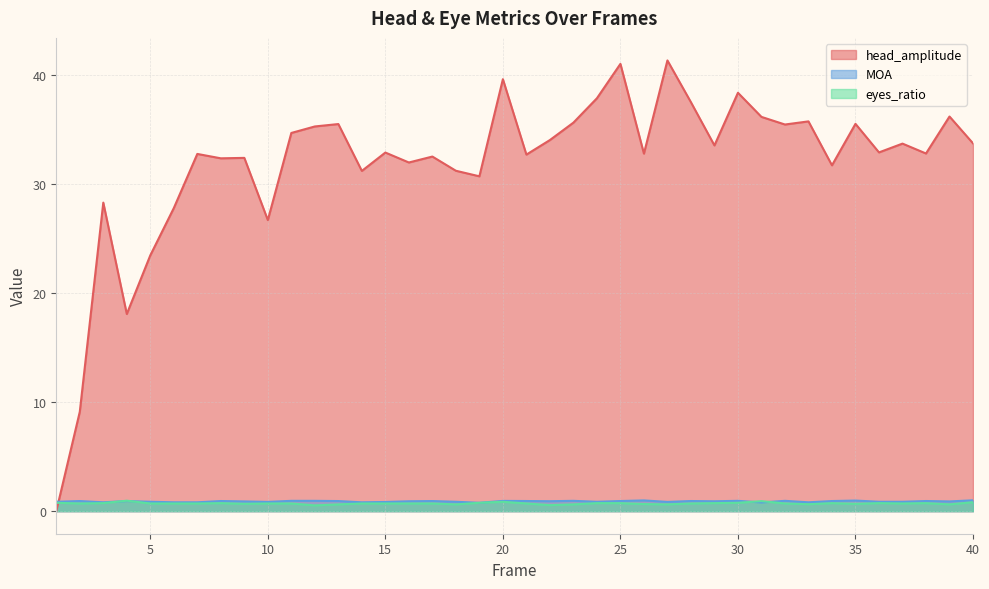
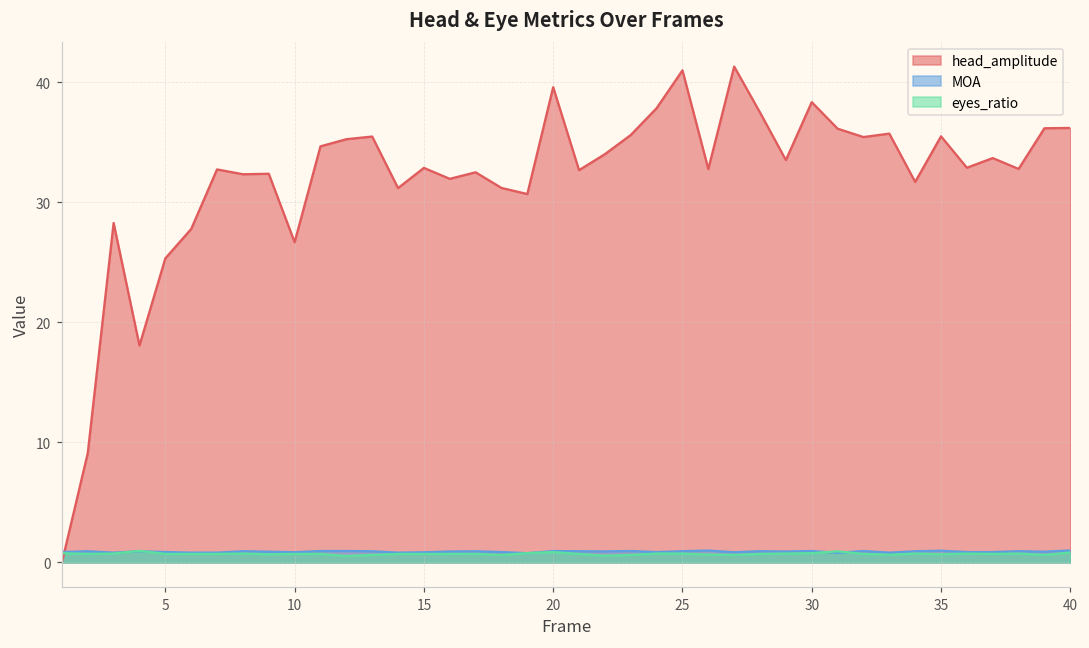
  {
    "head_amplitude": {
-     "5": 23.4,
+     "5": 25.3,
      "10": 26.7,
      "15": 32.9,
      "20": 39.6,
      "25": 41.0,
      "30": 38.3,
      "35": 35.5,
-     "40": 33.7
+     "40": 36.2
    },
    "MOA": {
      "35": 1.0
    },
    "eyes_ratio": {
      "35": 0.7
    }
  }
